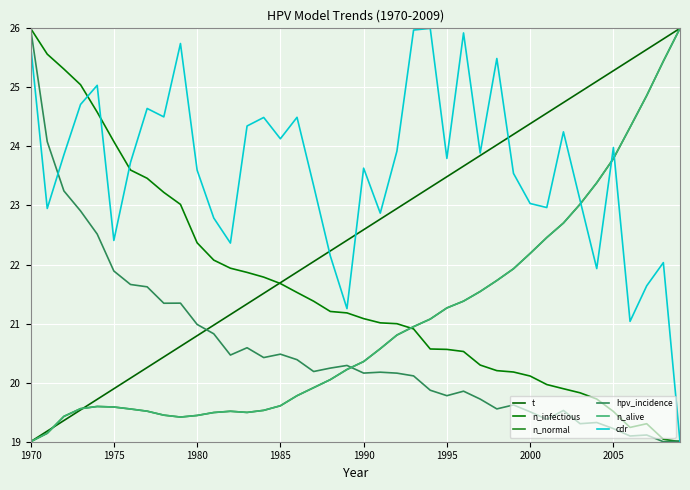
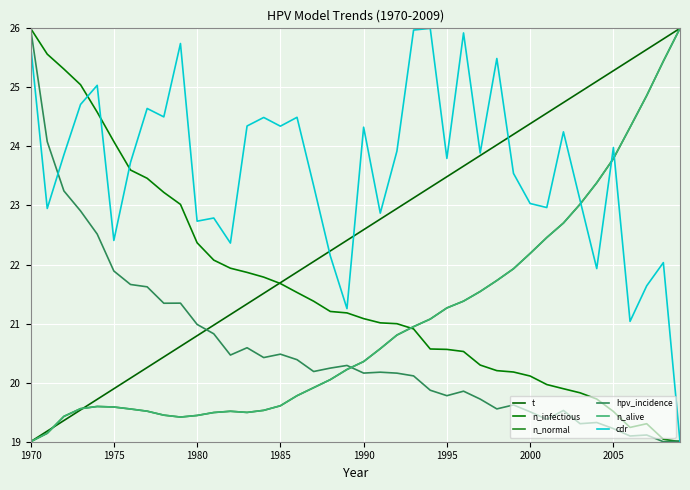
  {
    "cdr": {
      "1970": 25.7,
      "1975": 22.4,
-     "1980": 23.6,
-     "1985": 24.1,
-     "1990": 23.6,
+     "1980": 22.7,
+     "1985": 24.3,
+     "1990": 24.3,
      "1995": 23.8,
      "2000": 23.0,
      "2005": 24.0
    }
  }
